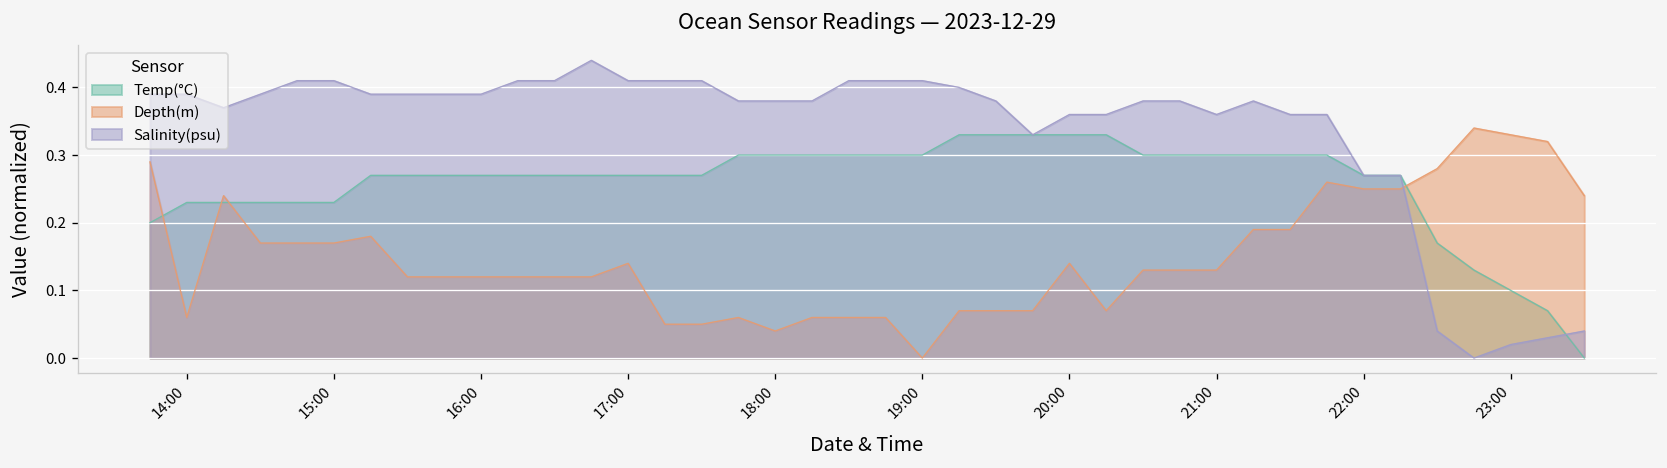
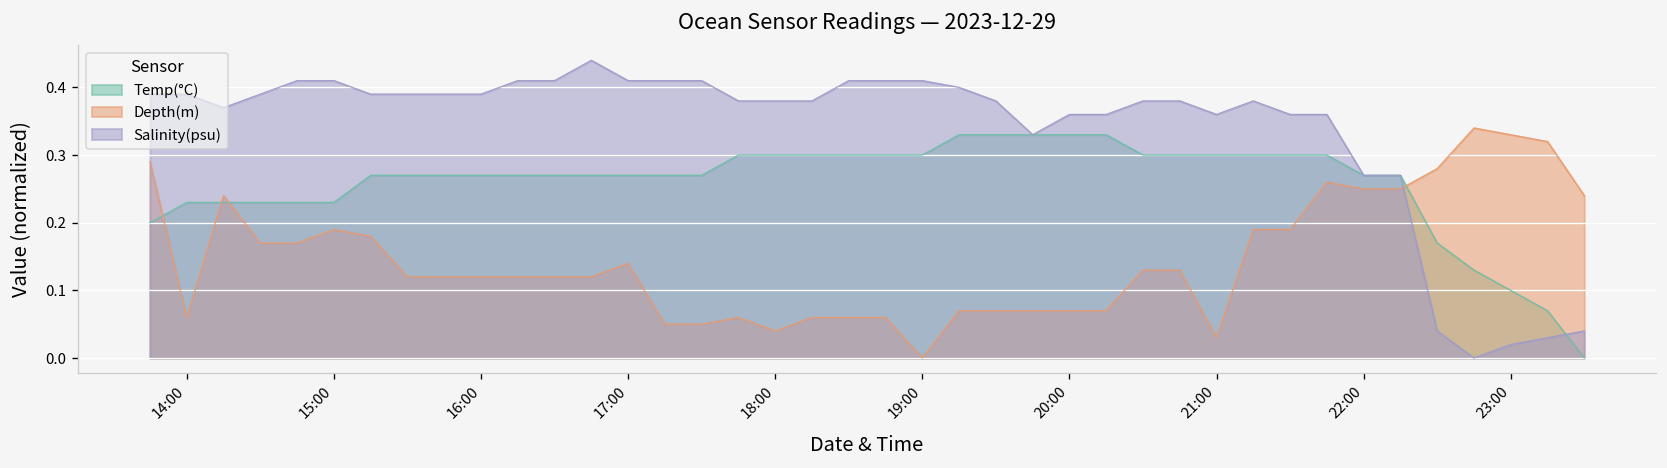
  {
    "Depth(m)": {
      "14:00": 0.06,
-     "15:00": 0.17,
+     "15:00": 0.19,
      "16:00": 0.12,
      "17:00": 0.14,
      "18:00": 0.04,
      "19:00": 0.00,
-     "20:00": 0.14,
-     "21:00": 0.13,
+     "20:00": 0.07,
+     "21:00": 0.03,
      "22:00": 0.25,
      "23:00": 0.33
    }
  }
